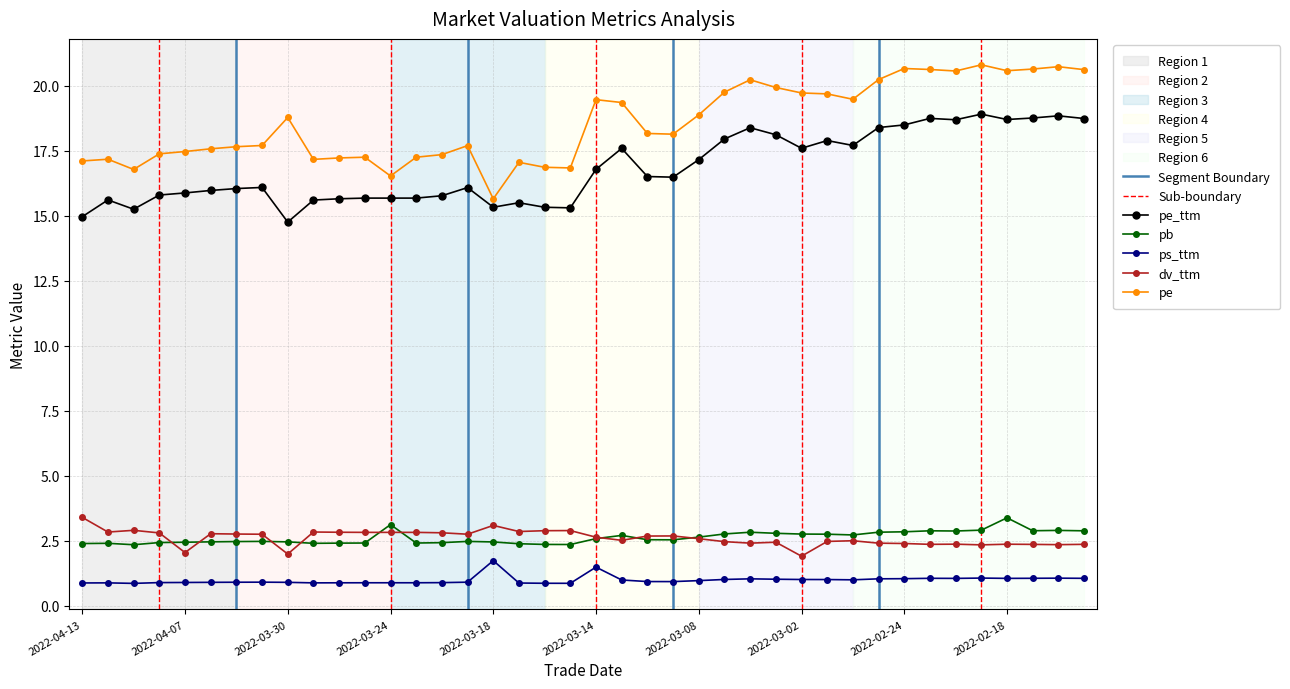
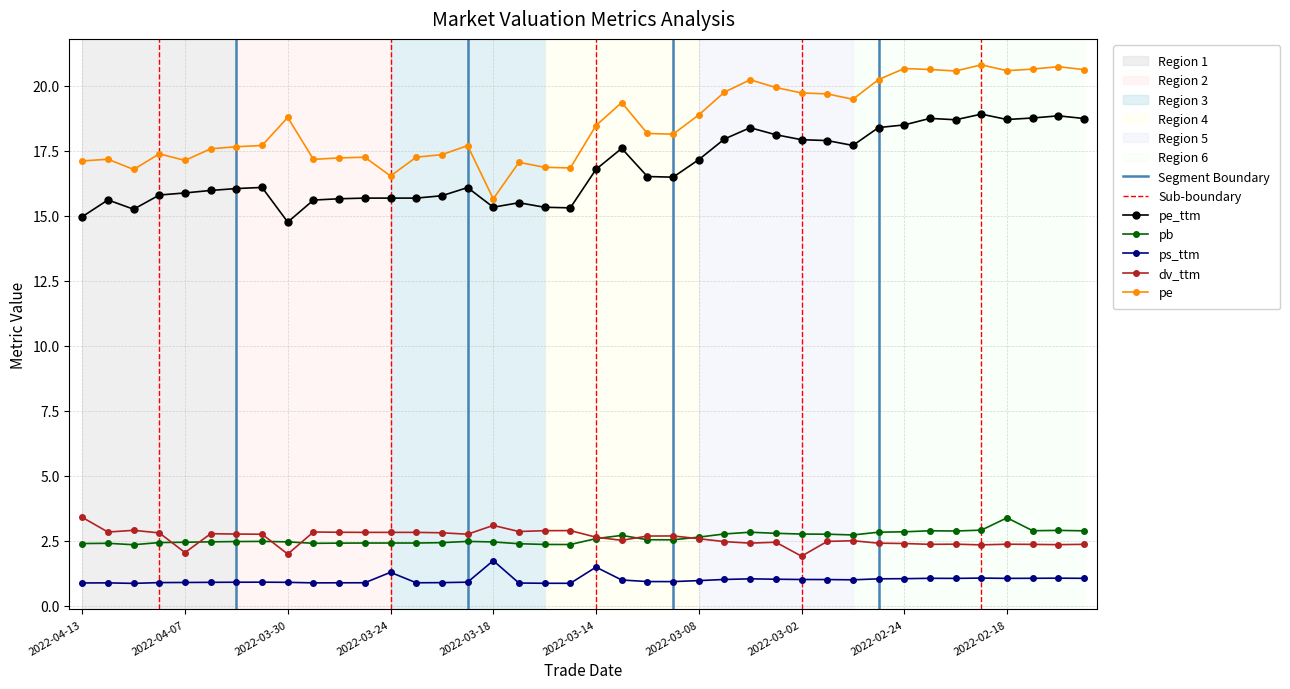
  {
    "pe_ttm": {
      "2022-04-13": 15.0,
      "2022-04-07": 15.9,
      "2022-03-30": 14.8,
      "2022-03-24": 15.7,
      "2022-03-18": 15.3,
      "2022-03-14": 16.8,
      "2022-03-08": 17.2,
-     "2022-03-02": 17.6,
+     "2022-03-02": 17.9,
      "2022-02-24": 18.5,
      "2022-02-18": 18.7
    },
    "pb": {
      "2022-04-13": 2.4,
      "2022-04-07": 2.4,
      "2022-03-30": 2.4,
-     "2022-03-24": 3.1,
+     "2022-03-24": 2.4,
      "2022-03-18": 2.4,
      "2022-03-02": 2.7,
      "2022-02-24": 2.8,
      "2022-02-18": 3.4
    },
    "ps_ttm": {
      "2022-04-13": 0.9,
      "2022-04-07": 0.9,
      "2022-03-30": 0.9,
-     "2022-03-24": 0.9,
+     "2022-03-24": 1.3,
      "2022-03-18": 1.7,
      "2022-03-14": 1.5,
      "2022-03-08": 1.0,
      "2022-03-02": 1.0,
      "2022-02-24": 1.0,
      "2022-02-18": 1.0
    },
    "dv_ttm": {
      "2022-04-13": 3.4,
      "2022-04-07": 2.0,
      "2022-03-30": 2.0,
      "2022-03-24": 2.8,
      "2022-03-18": 3.1,
      "2022-03-02": 1.9,
      "2022-02-24": 2.4,
      "2022-02-18": 2.4
    },
    "pe": {
      "2022-04-13": 17.1,
-     "2022-04-07": 17.5,
+     "2022-04-07": 17.1,
      "2022-03-30": 18.8,
      "2022-03-24": 16.5,
      "2022-03-18": 15.6,
-     "2022-03-14": 19.5,
+     "2022-03-14": 18.5,
      "2022-03-08": 18.9,
      "2022-03-02": 19.7,
      "2022-02-24": 20.7,
      "2022-02-18": 20.6
    }
  }
